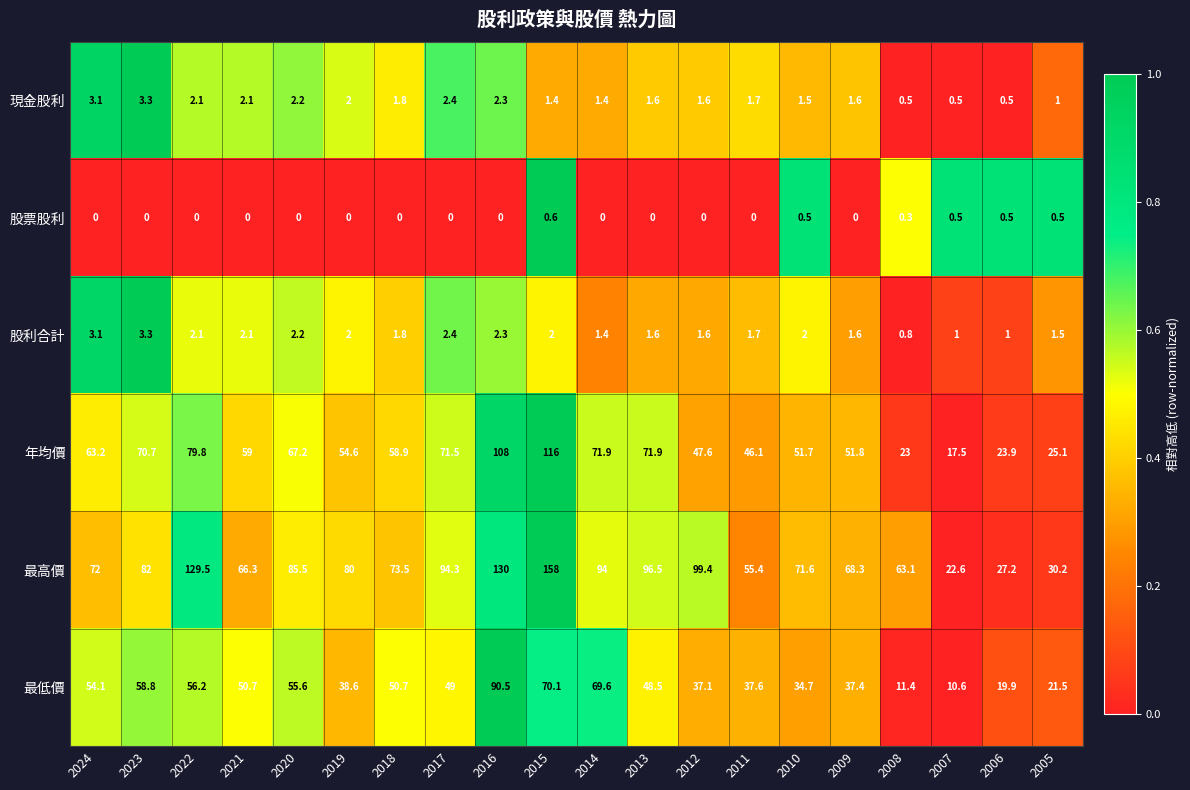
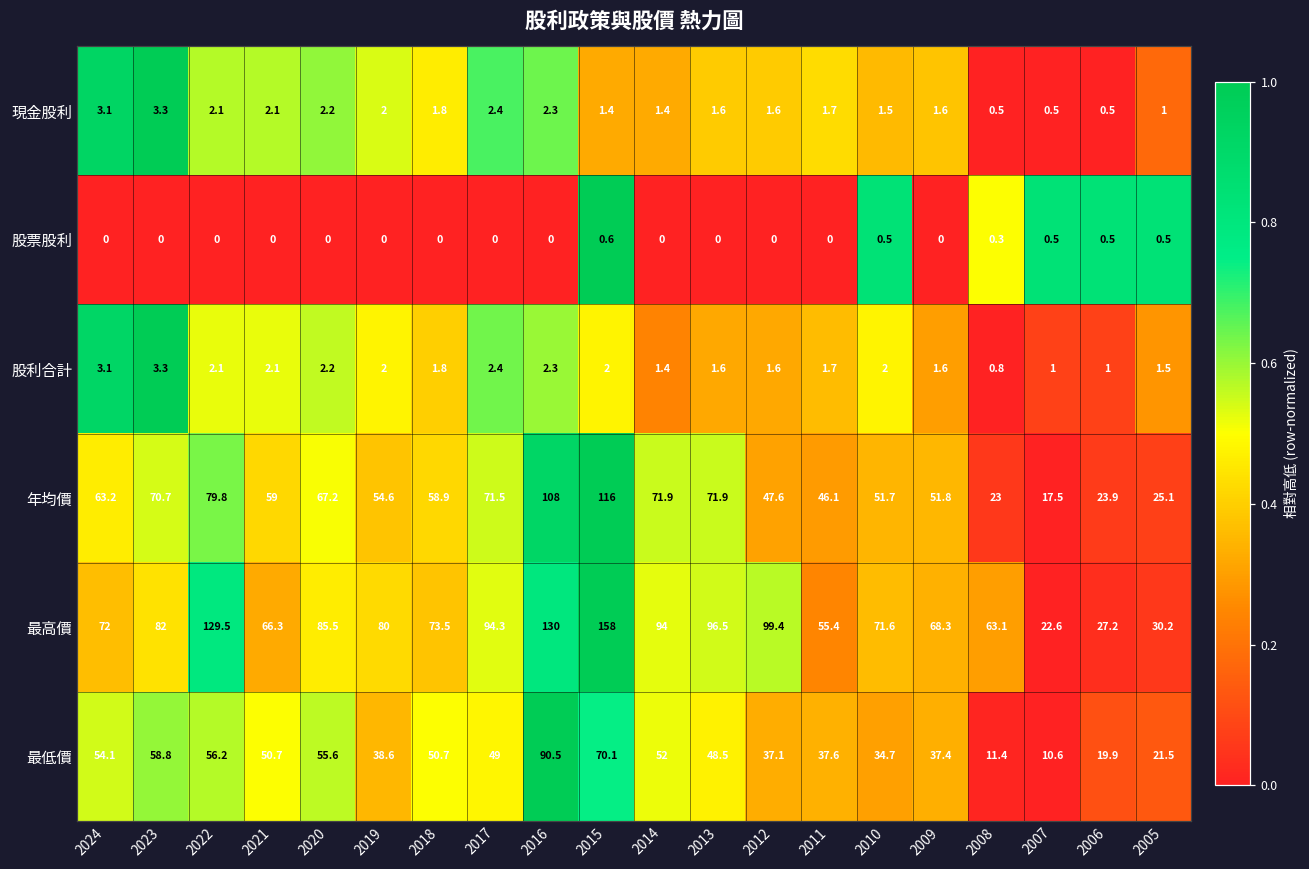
  {
    "現金股利": {
      "2024": 3.1,
      "2023": 3.3,
      "2022": 2.1,
      "2021": 2.1,
      "2020": 2.2,
      "2019": 2,
      "2018": 1.8,
      "2017": 2.4,
      "2016": 2.3,
      "2015": 1.4,
      "2014": 1.4,
      "2013": 1.6,
      "2012": 1.6,
      "2011": 1.7,
      "2010": 1.5,
      "2009": 1.6,
      "2008": 0.5,
      "2007": 0.5,
      "2006": 0.5,
      "2005": 1
    },
    "股票股利": {
      "2024": 0,
      "2023": 0,
      "2022": 0,
      "2021": 0,
      "2020": 0,
      "2019": 0,
      "2018": 0,
      "2017": 0,
      "2016": 0,
      "2015": 0.6,
      "2014": 0,
      "2013": 0,
      "2012": 0,
      "2011": 0,
      "2010": 0.5,
      "2009": 0,
      "2008": 0.3,
      "2007": 0.5,
      "2006": 0.5,
      "2005": 0.5
    },
    "股利合計": {
      "2024": 3.1,
      "2023": 3.3,
      "2022": 2.1,
      "2021": 2.1,
      "2020": 2.2,
      "2019": 2,
      "2018": 1.8,
      "2017": 2.4,
      "2016": 2.3,
      "2015": 2,
      "2014": 1.4,
      "2013": 1.6,
      "2012": 1.6,
      "2011": 1.7,
      "2010": 2,
      "2009": 1.6,
      "2008": 0.8,
      "2007": 1,
      "2006": 1,
      "2005": 1.5
    },
    "年均價": {
      "2024": 63.2,
      "2023": 70.7,
      "2022": 79.8,
      "2021": 59,
      "2020": 67.2,
      "2019": 54.6,
      "2018": 58.9,
      "2017": 71.5,
      "2016": 108,
      "2015": 116,
      "2014": 71.9,
      "2013": 71.9,
      "2012": 47.6,
      "2011": 46.1,
      "2010": 51.7,
      "2009": 51.8,
      "2008": 23,
      "2007": 17.5,
      "2006": 23.9,
      "2005": 25.1
    },
    "最高價": {
      "2024": 72,
      "2023": 82,
      "2022": 129.5,
      "2021": 66.3,
      "2020": 85.5,
      "2019": 80,
      "2018": 73.5,
      "2017": 94.3,
      "2016": 130,
      "2015": 158,
      "2014": 94,
      "2013": 96.5,
      "2012": 99.4,
      "2011": 55.4,
      "2010": 71.6,
      "2009": 68.3,
      "2008": 63.1,
      "2007": 22.6,
      "2006": 27.2,
      "2005": 30.2
    },
    "最低價": {
      "2024": 54.1,
      "2023": 58.8,
      "2022": 56.2,
      "2021": 50.7,
      "2020": 55.6,
      "2019": 38.6,
      "2018": 50.7,
      "2017": 49,
      "2016": 90.5,
      "2015": 70.1,
-     "2014": 69.6,
+     "2014": 52,
      "2013": 48.5,
      "2012": 37.1,
      "2011": 37.6,
      "2010": 34.7,
      "2009": 37.4,
      "2008": 11.4,
      "2007": 10.6,
      "2006": 19.9,
      "2005": 21.5
    }
  }
